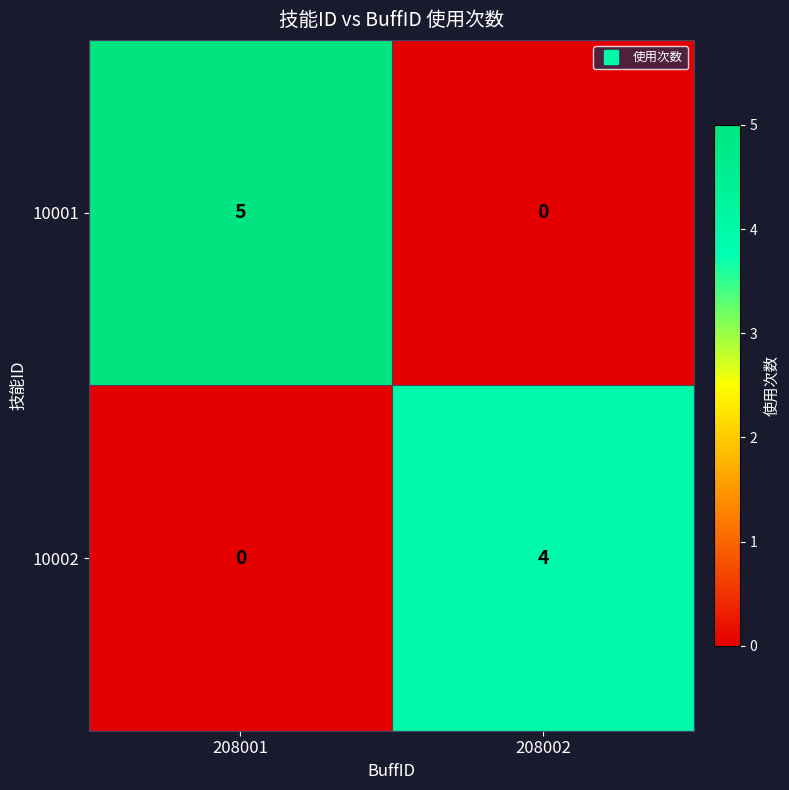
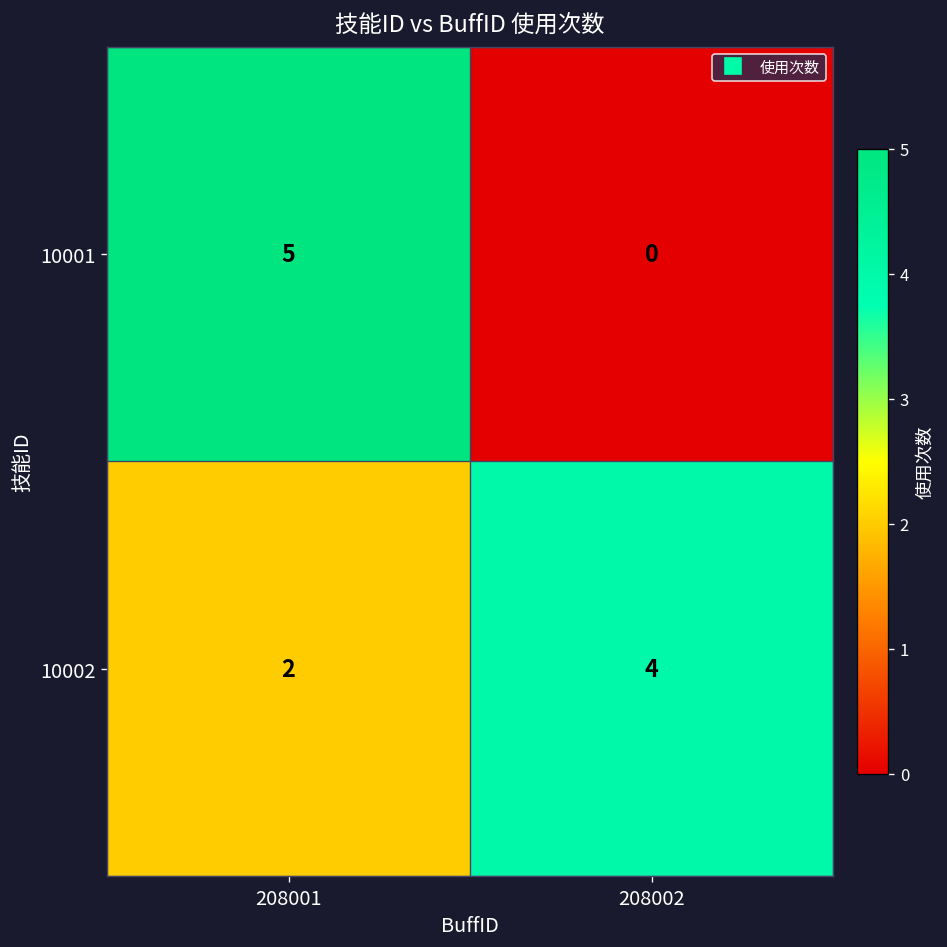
  {
    "10001": {
      "208001": 5,
      "208002": 0
    },
    "10002": {
-     "208001": 0,
+     "208001": 2,
      "208002": 4
    }
  }
